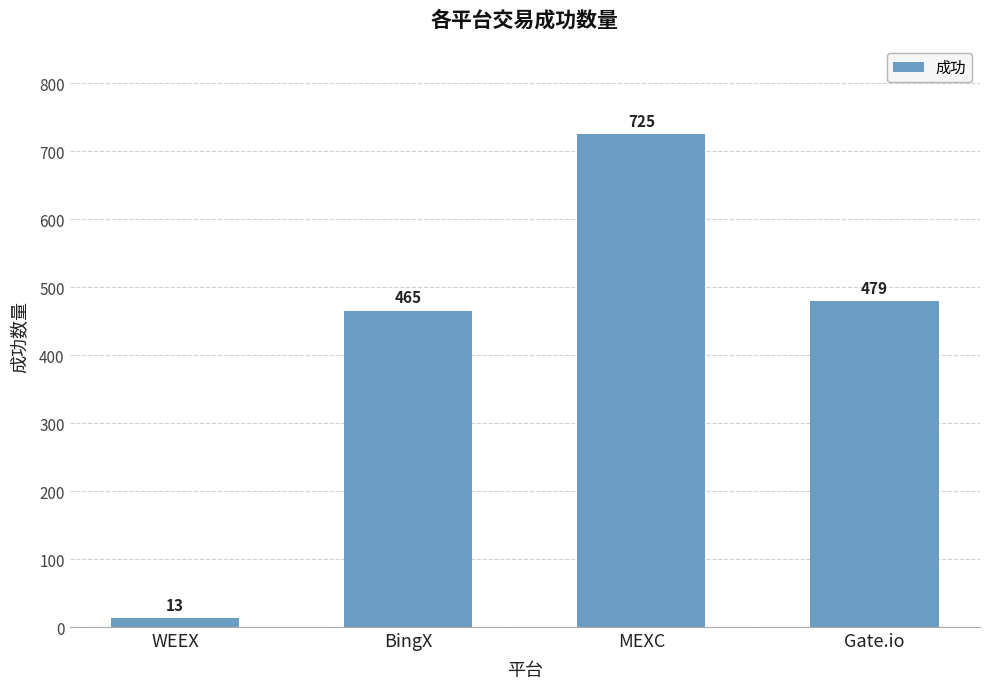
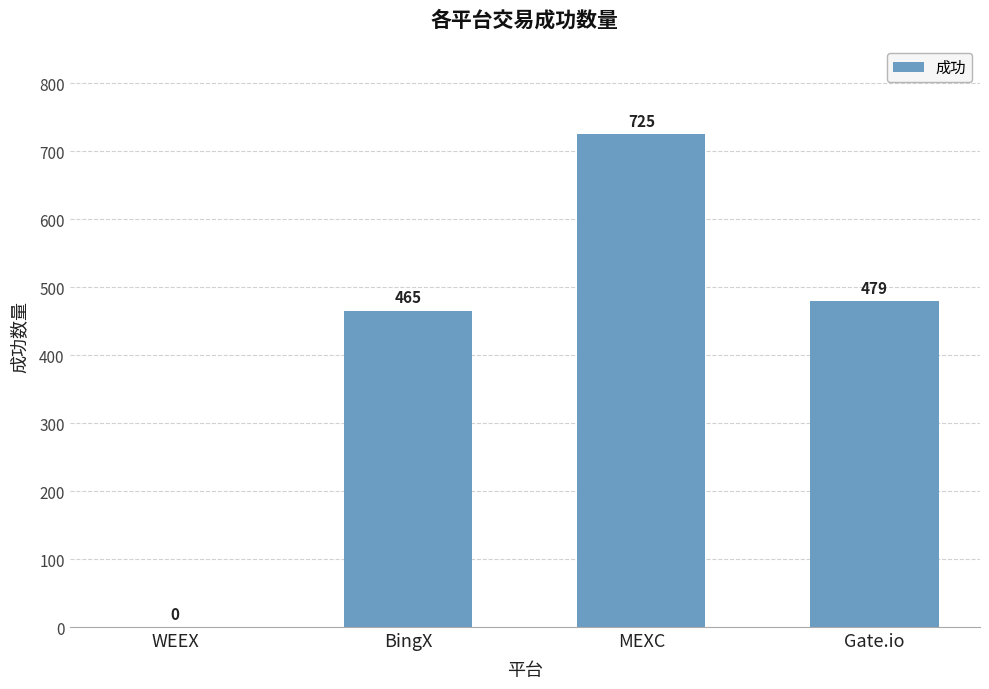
  {
-   "WEEX": 13,
+   "WEEX": 0,
    "BingX": 465,
    "MEXC": 725,
    "Gate.io": 479
  }
